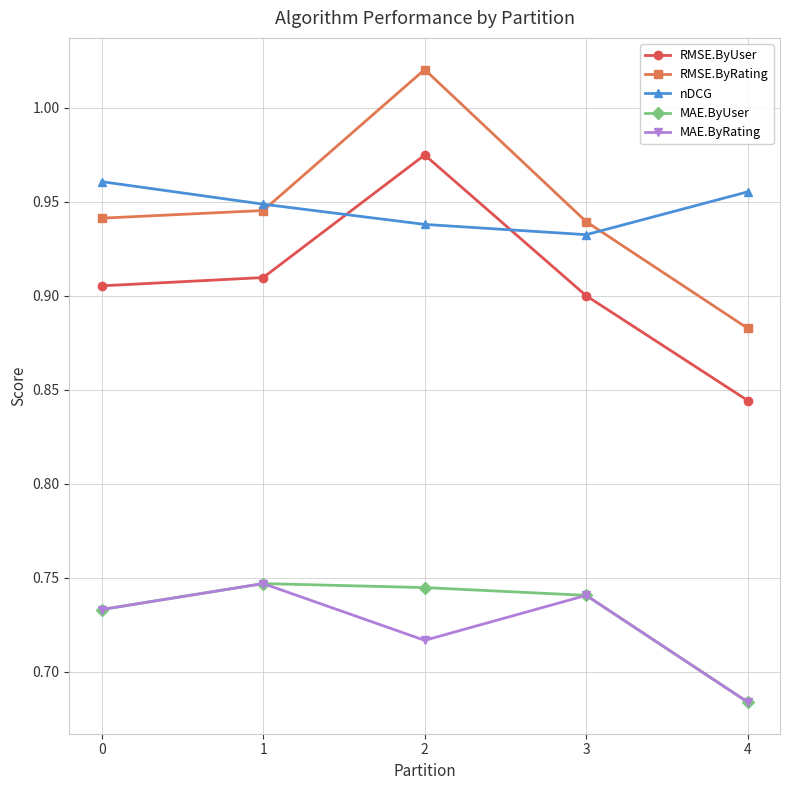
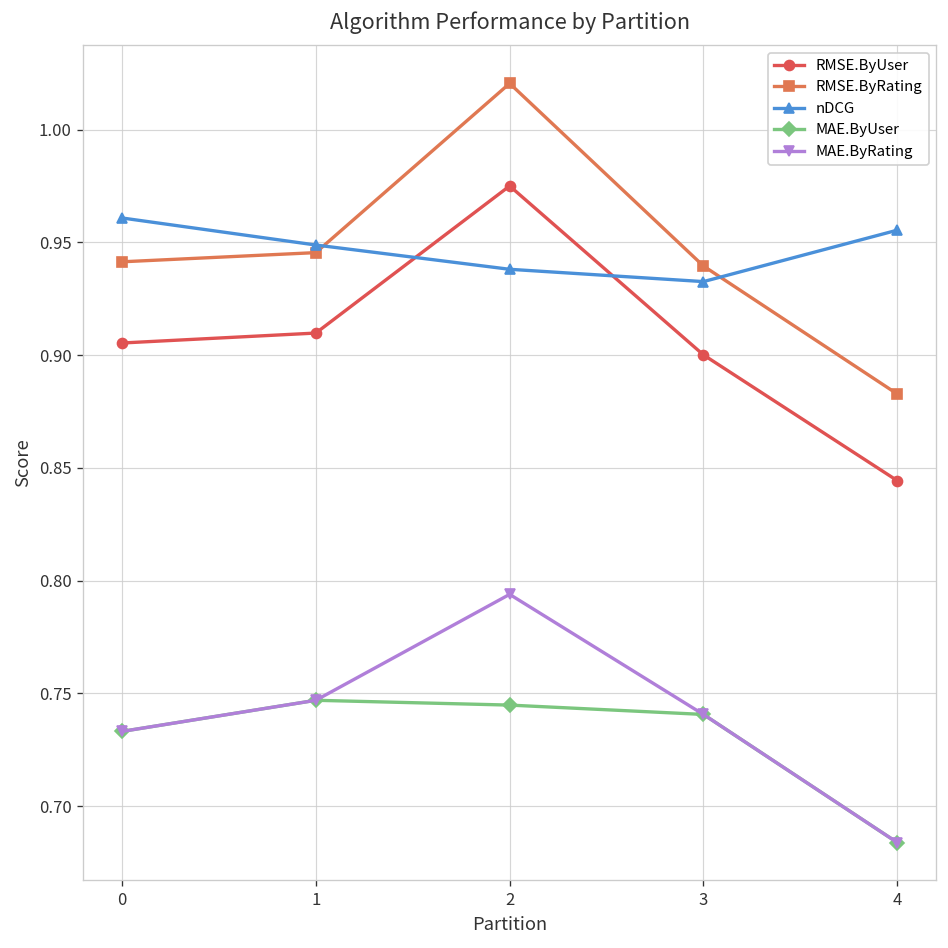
  {
    "nDCG": {
      "0": 0.961,
      "1": 0.949,
      "2": 0.938,
      "3": 0.933,
      "4": 0.955
    },
    "MAE.ByUser": {
      "2": 0.745
    },
    "MAE.ByRating": {
-     "2": 0.717
+     "2": 0.794
    }
  }
